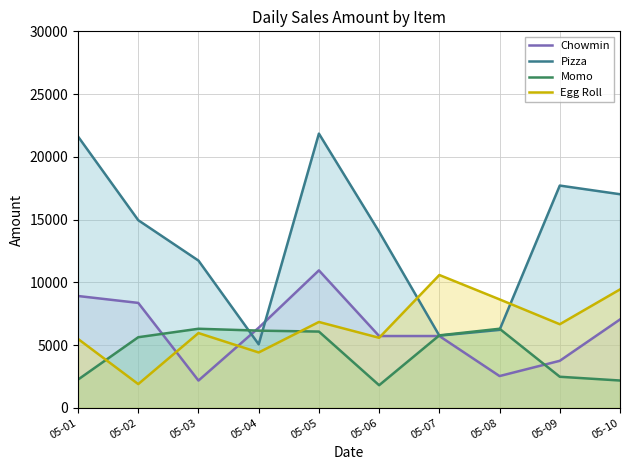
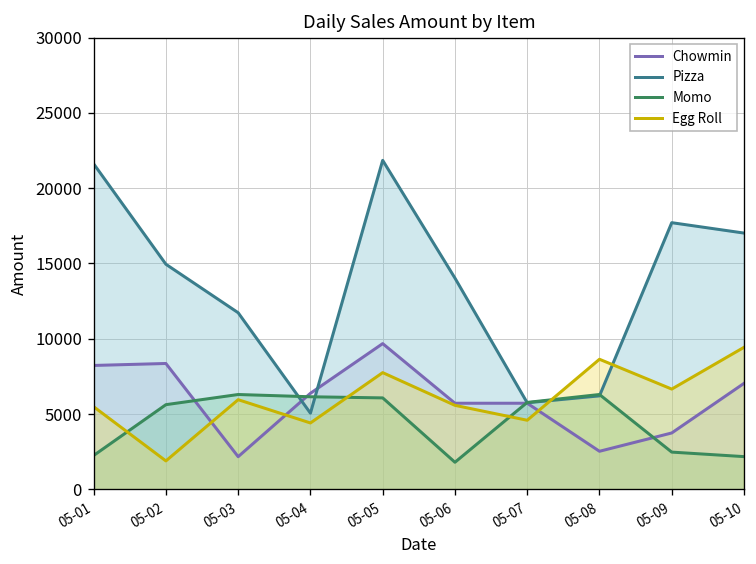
  {
    "Chowmin": {
-     "05-01": 8900,
+     "05-01": 8200,
      "05-02": 8400,
      "05-03": 2200,
      "05-04": 6400,
-     "05-05": 11000,
+     "05-05": 9700,
      "05-08": 2500,
      "05-09": 3700,
      "05-10": 7000
    },
    "Egg Roll": {
      "05-01": 5500,
      "05-02": 1900,
      "05-03": 6000,
      "05-04": 4400,
-     "05-05": 6800,
-     "05-07": 10600,
+     "05-05": 7800,
+     "05-07": 4600,
      "05-08": 8600,
      "05-09": 6700,
      "05-10": 9400
    }
  }
